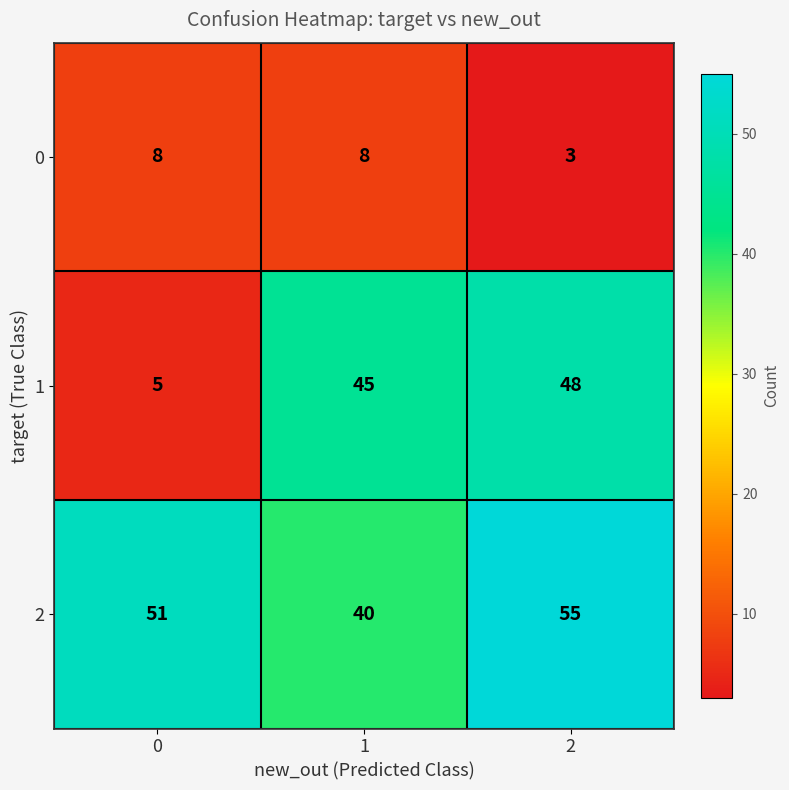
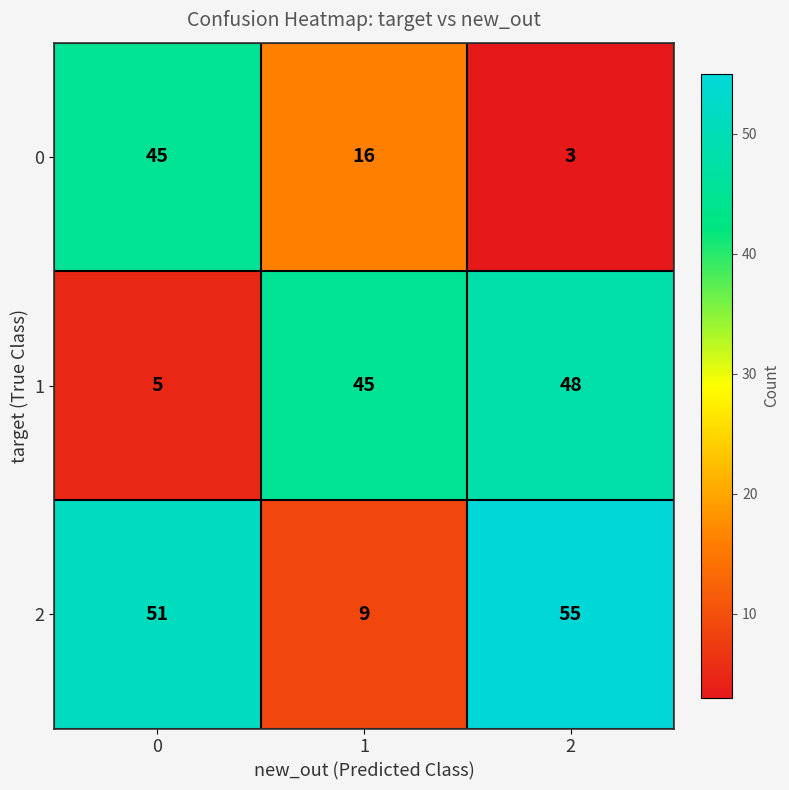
  {
    "0": {
-     "0": 8,
-     "1": 8,
+     "0": 45,
+     "1": 16,
      "2": 3
    },
    "1": {
      "0": 5,
      "1": 45,
      "2": 48
    },
    "2": {
      "0": 51,
-     "1": 40,
+     "1": 9,
      "2": 55
    }
  }
